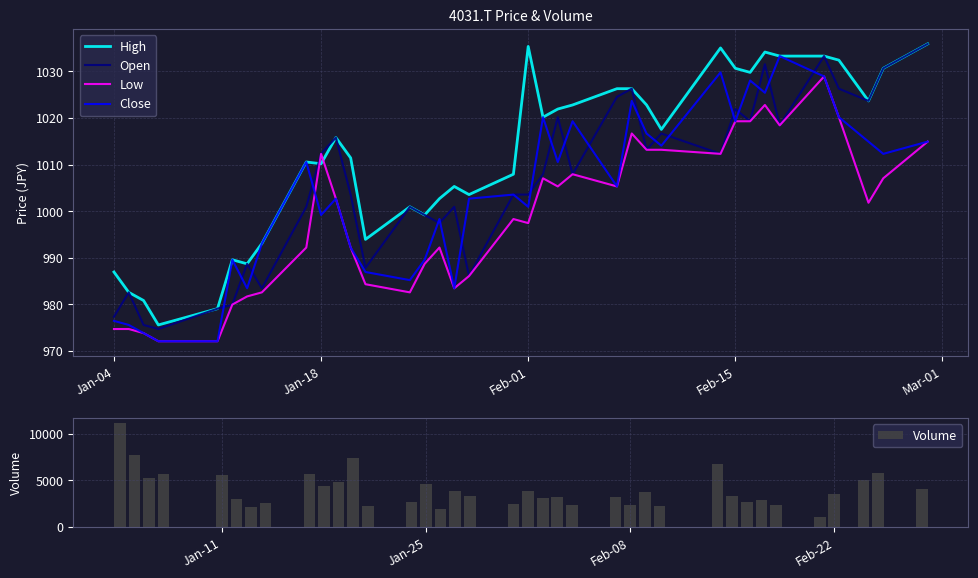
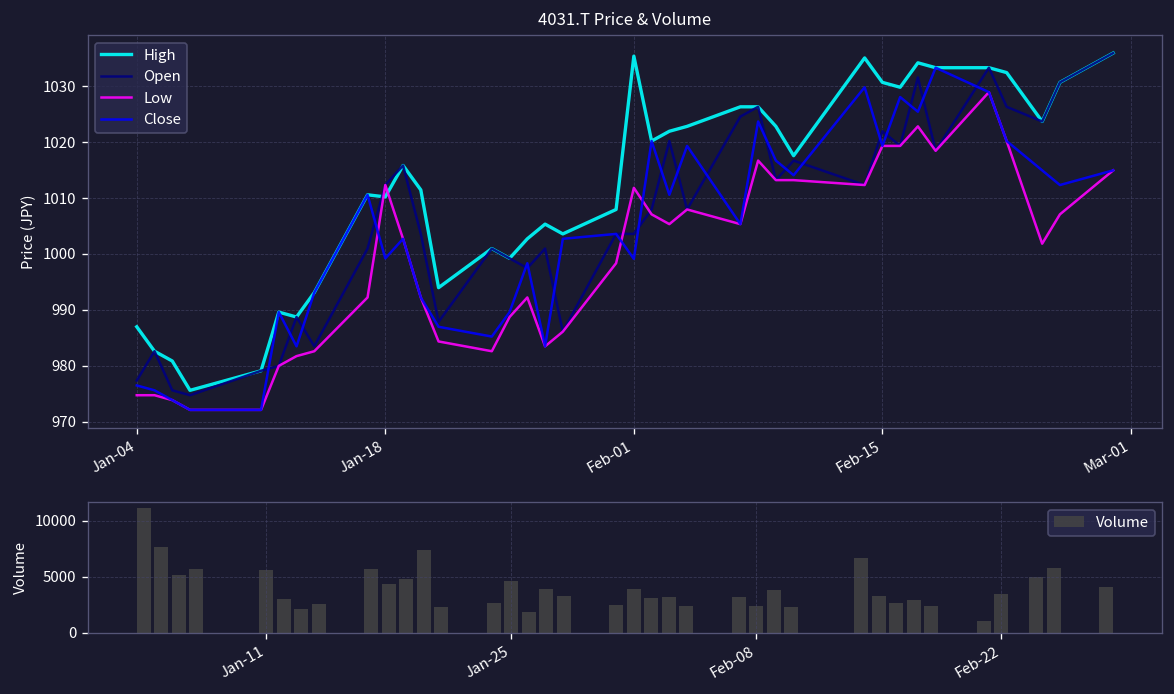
  {
    "4031.T Price & Volume": {
      "High": {
        "Jan-04": 987,
        "Jan-18": 1010,
        "Feb-01": 1035,
        "Feb-15": 1031
      },
      "Open": {
        "Jan-04": 977,
        "Feb-01": 1004,
        "Feb-15": 1022
      },
      "Low": {
        "Jan-04": 975,
-       "Feb-01": 997
+       "Feb-01": 1012
      },
      "Close": {
        "Jan-04": 976,
        "Jan-18": 999,
-       "Feb-01": 1001
+       "Feb-01": 999
      }
    }
  }
